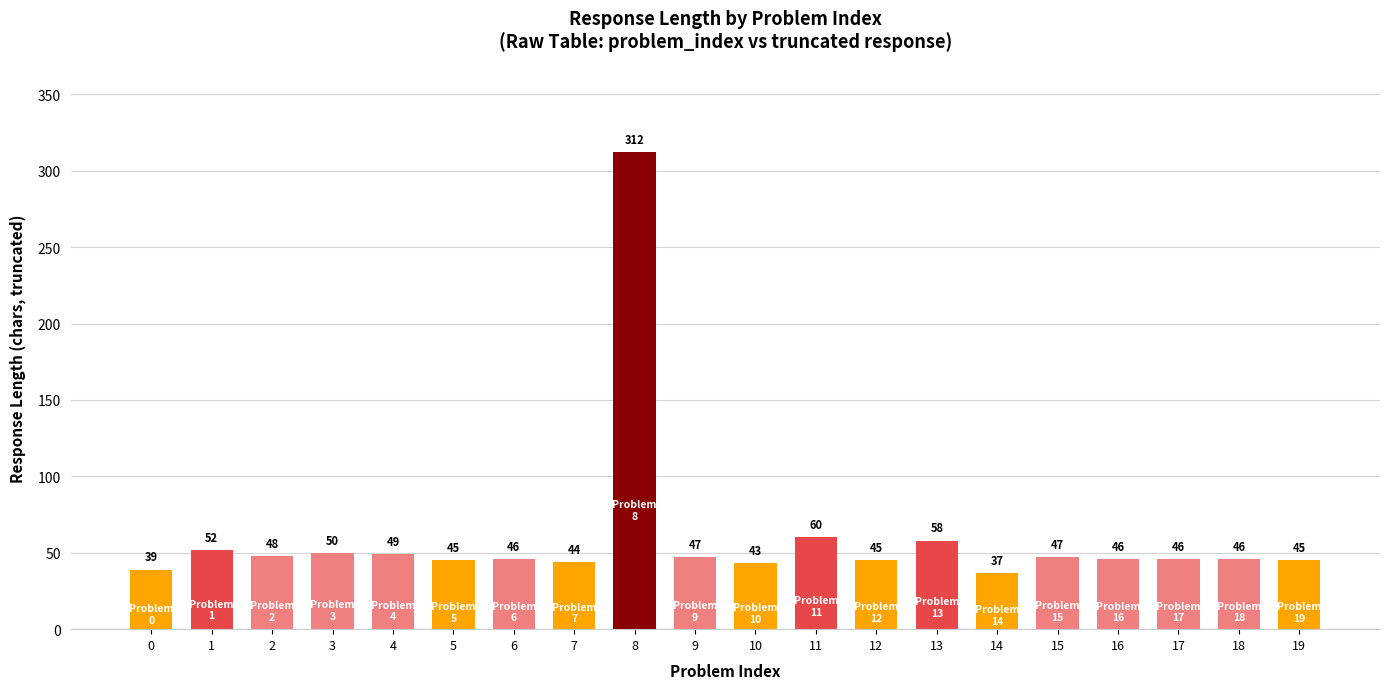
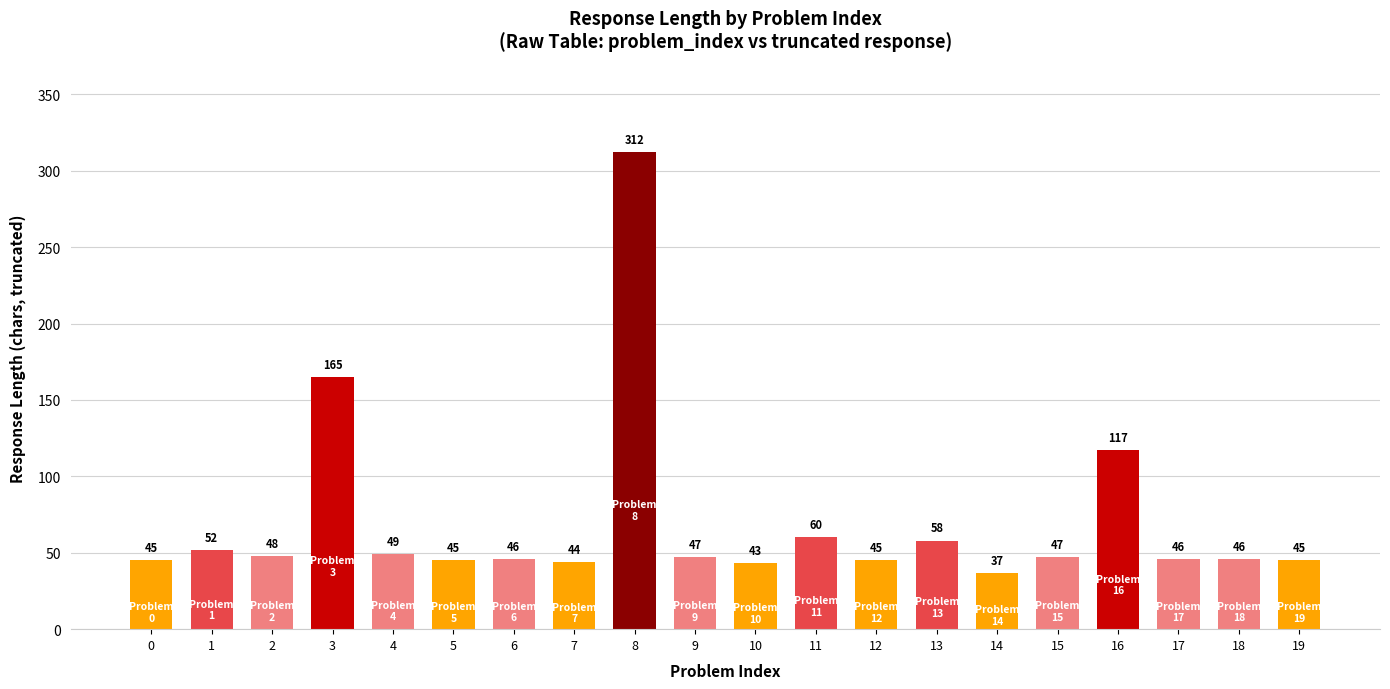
  {
-   "0": 39,
+   "0": 45,
    "1": 52,
    "2": 48,
-   "3": 50,
+   "3": 165,
    "4": 49,
    "5": 45,
    "6": 46,
    "7": 44,
    "8": 312,
    "9": 47,
    "10": 43,
    "11": 60,
    "12": 45,
    "13": 58,
    "14": 37,
    "15": 47,
-   "16": 46,
+   "16": 117,
    "17": 46,
    "18": 46,
    "19": 45
  }
